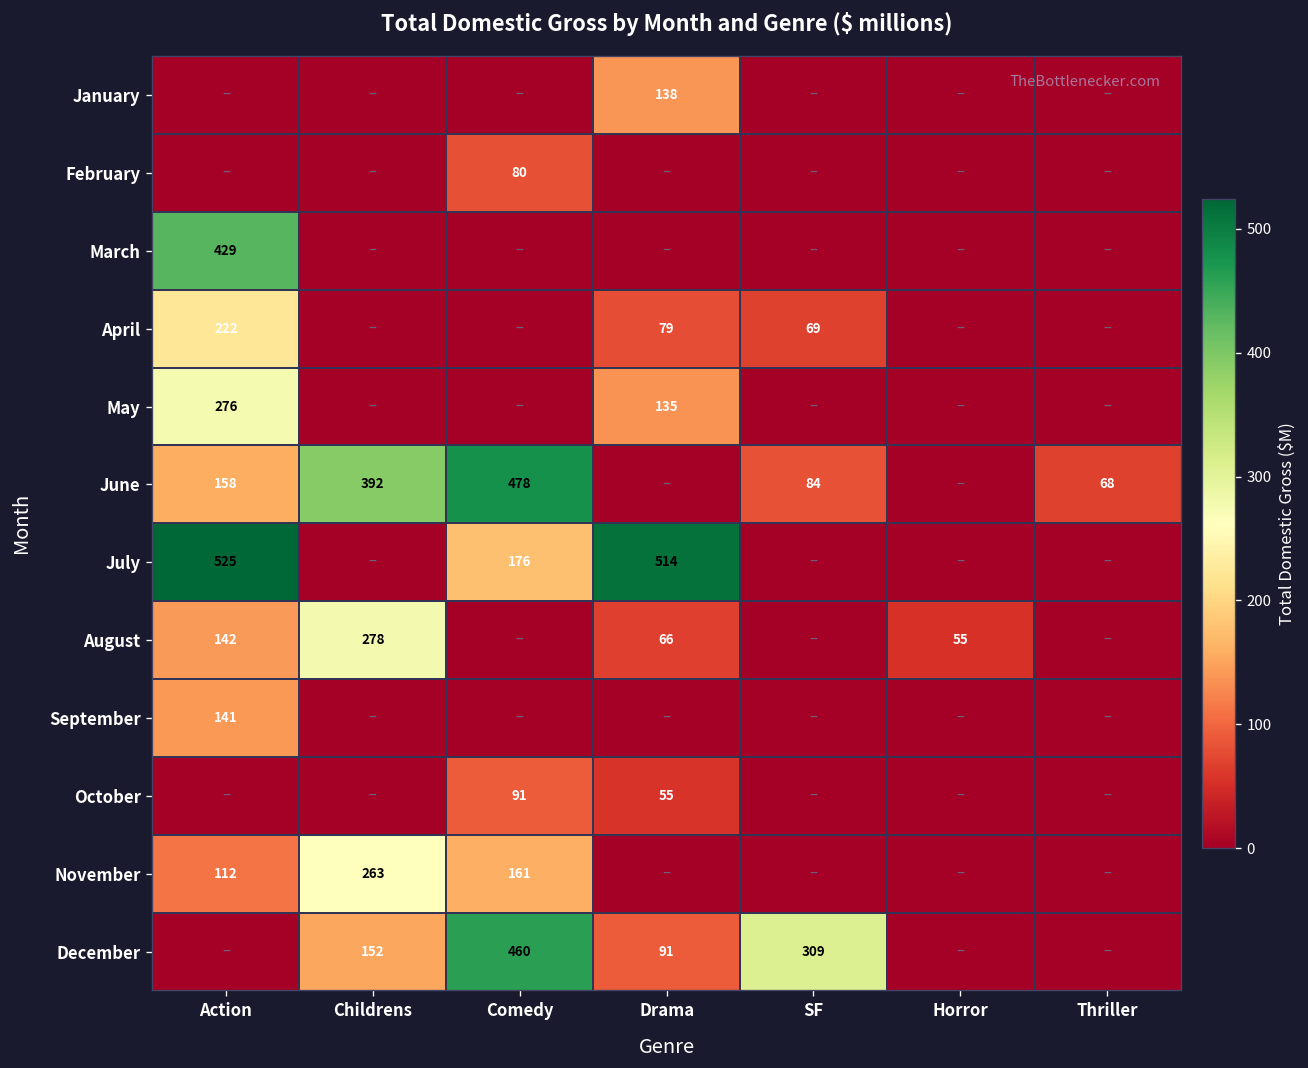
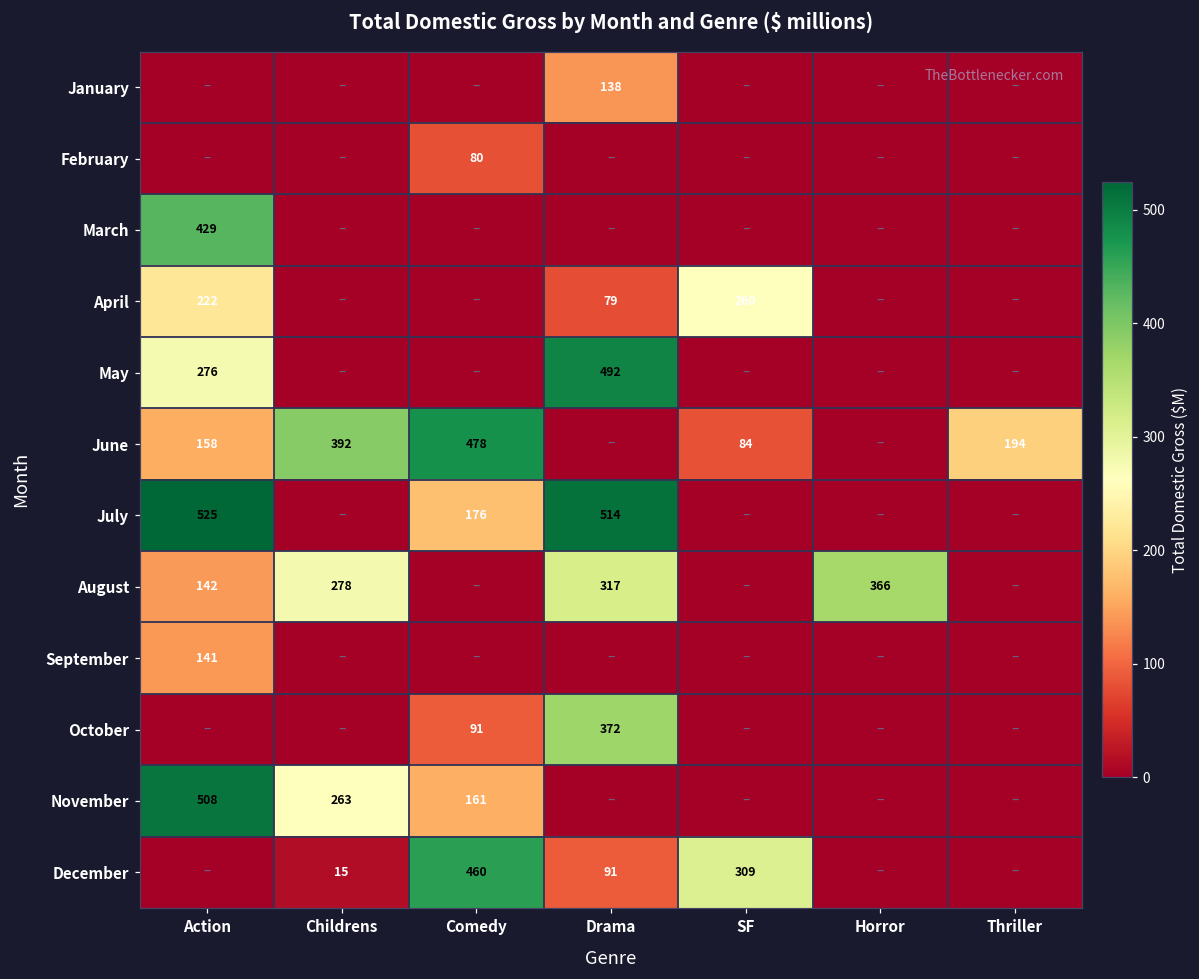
  {
    "January": {
      "Drama": 138
    },
    "February": {
      "Comedy": 80
    },
    "March": {
      "Action": 429
    },
    "April": {
      "Action": 222,
      "Drama": 79,
-     "SF": 69
+     "SF": 260
    },
    "May": {
      "Action": 276,
-     "Drama": 135
+     "Drama": 492
    },
    "June": {
      "Action": 158,
      "Childrens": 392,
      "Comedy": 478,
      "SF": 84,
-     "Thriller": 68
+     "Thriller": 194
    },
    "July": {
      "Action": 525,
      "Comedy": 176,
      "Drama": 514
    },
    "August": {
      "Action": 142,
      "Childrens": 278,
-     "Drama": 66,
-     "Horror": 55
+     "Drama": 317,
+     "Horror": 366
    },
    "September": {
      "Action": 141
    },
    "October": {
      "Comedy": 91,
-     "Drama": 55
+     "Drama": 372
    },
    "November": {
-     "Action": 112,
+     "Action": 508,
      "Childrens": 263,
      "Comedy": 161
    },
    "December": {
-     "Childrens": 152,
+     "Childrens": 15,
      "Comedy": 460,
      "Drama": 91,
      "SF": 309
    }
  }
